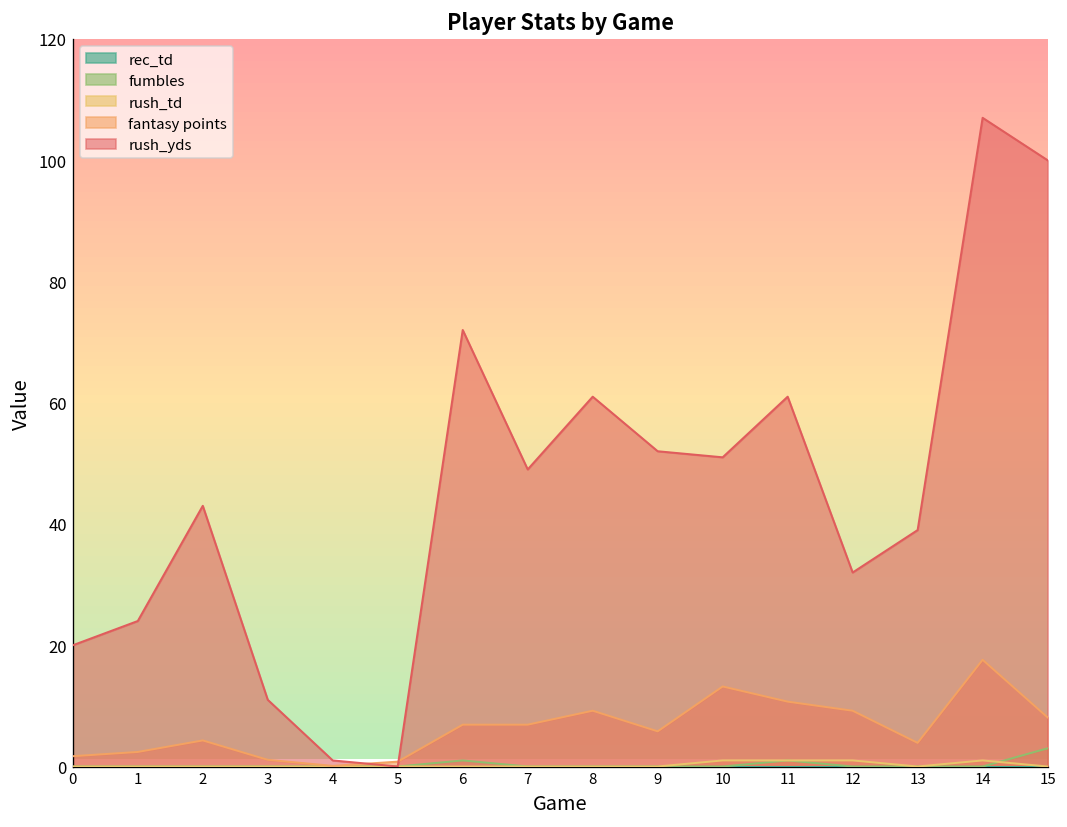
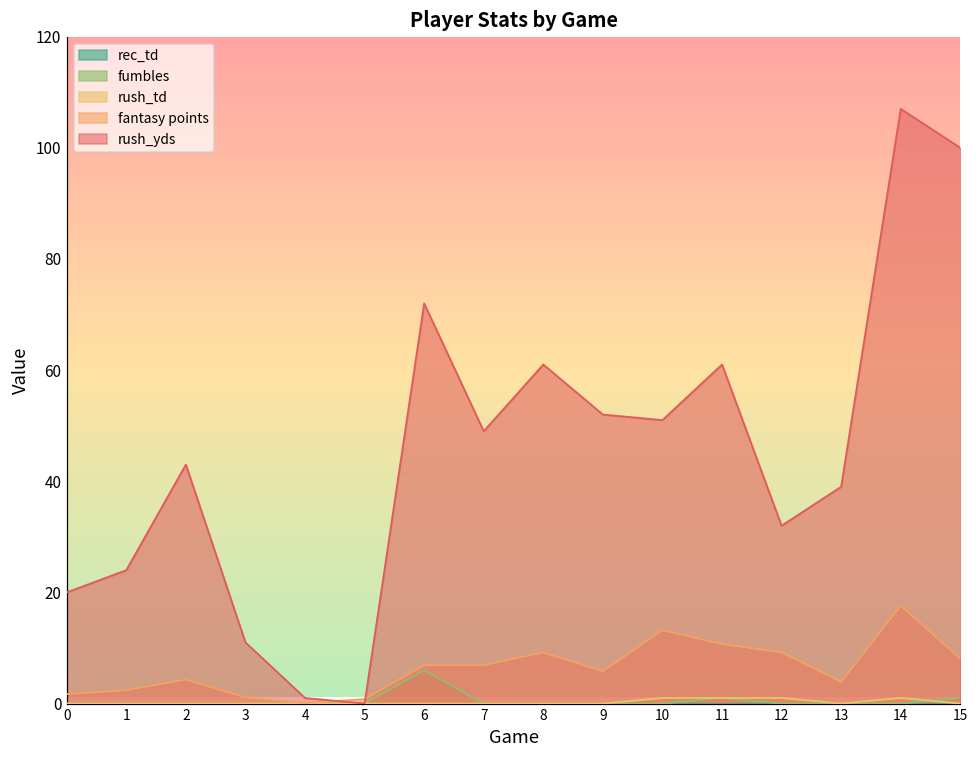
  {
    "rec_td": {
      "11": 0
    },
    "fumbles": {
-     "6": 1,
-     "15": 3
+     "6": 6,
+     "15": 1
    }
  }
